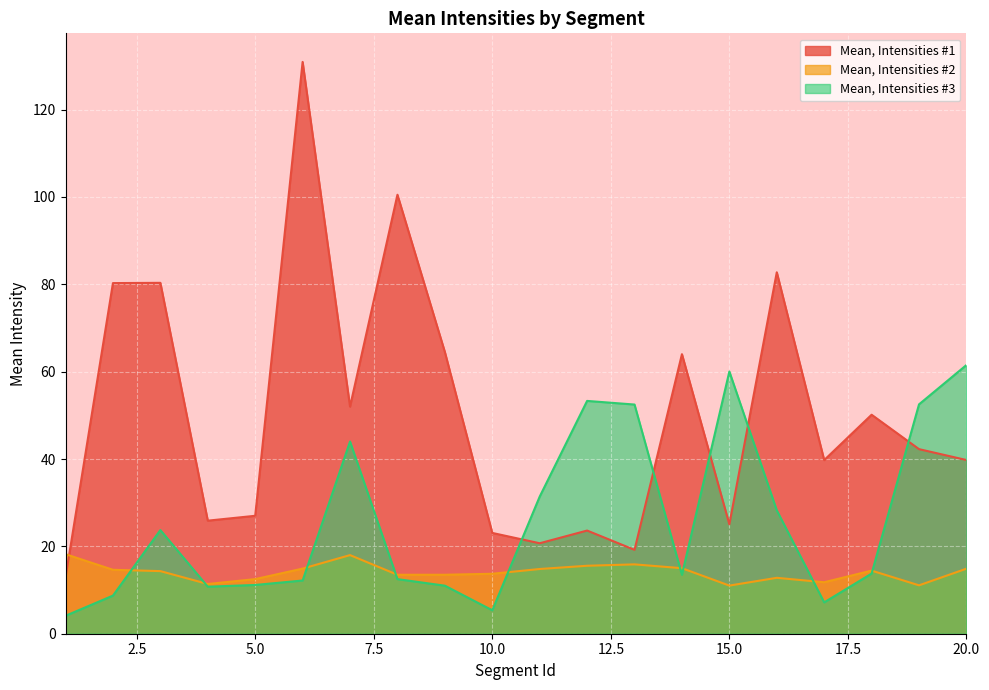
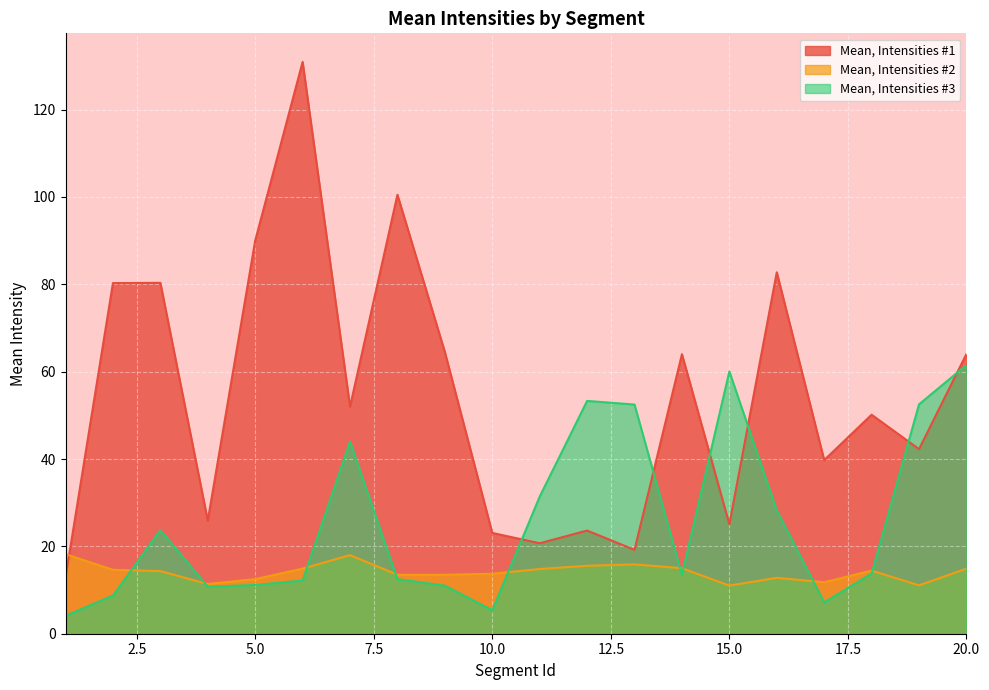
  {
    "Mean, Intensities #1": {
-     "5.0": 27,
+     "5.0": 90,
      "10.0": 23,
      "15.0": 25,
-     "20.0": 40
+     "20.0": 64
    },
    "Mean, Intensities #2": {
      "5.0": 13,
      "10.0": 14,
      "15.0": 11,
      "20.0": 15
    },
    "Mean, Intensities #3": {
      "5.0": 11,
      "10.0": 5,
      "15.0": 60,
      "20.0": 62
    }
  }
